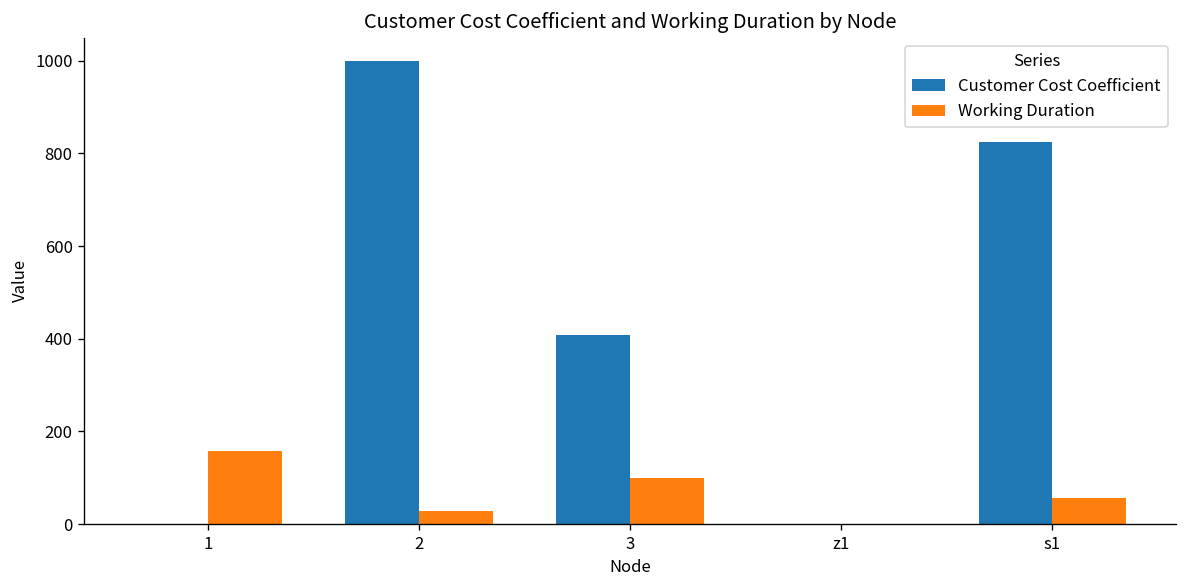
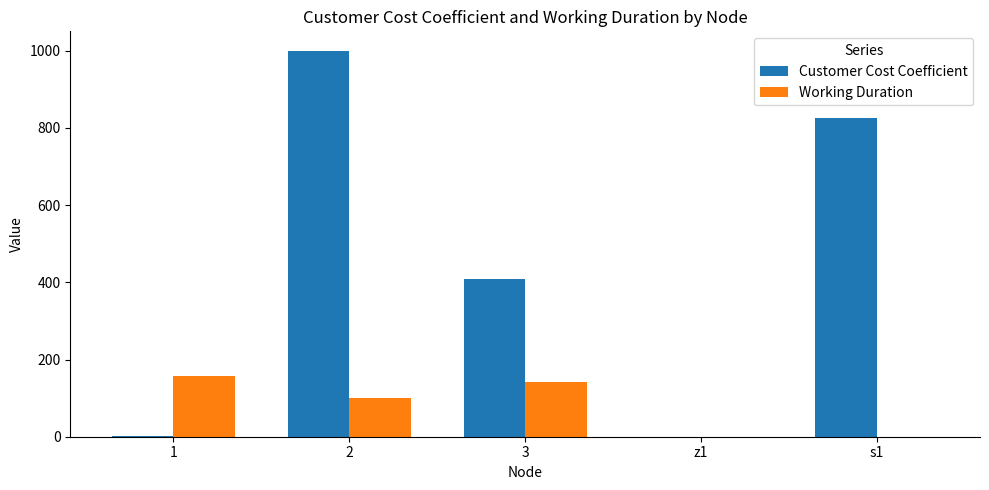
  {
    "Customer Cost Coefficient": {
      "2": 1000,
      "3": 410,
      "z1": 0,
      "s1": 830
    },
    "Working Duration": {
      "1": 160,
-     "2": 30,
-     "3": 100,
+     "2": 100,
+     "3": 140,
      "z1": 0,
-     "s1": 60
+     "s1": 0
    }
  }
